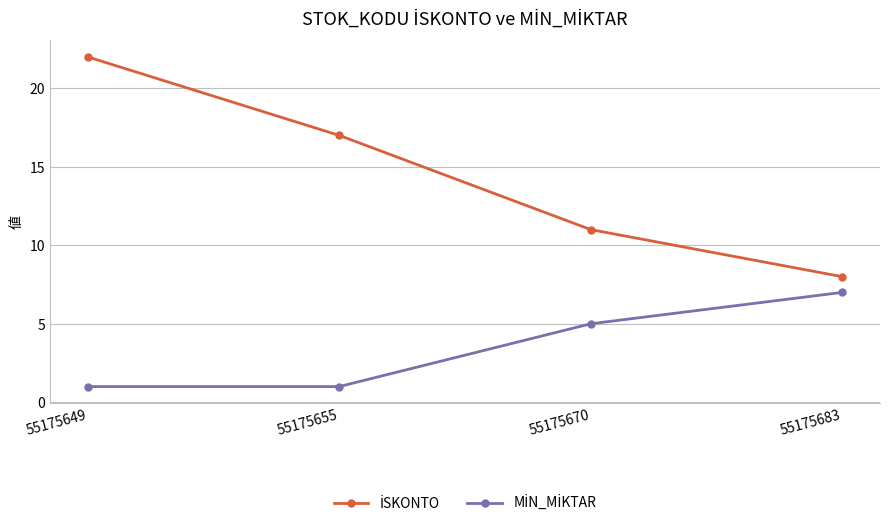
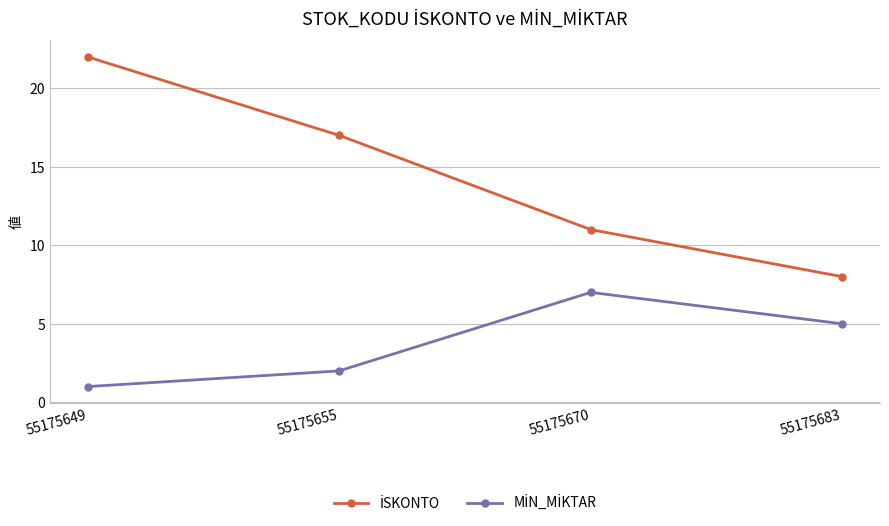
  {
    "İSKONTO": {
      "55175649": 22,
      "55175655": 17,
      "55175670": 11,
      "55175683": 8
    },
    "MİN_MİKTAR": {
      "55175649": 1,
-     "55175655": 1,
-     "55175670": 5,
-     "55175683": 7
+     "55175655": 2,
+     "55175670": 7,
+     "55175683": 5
    }
  }
